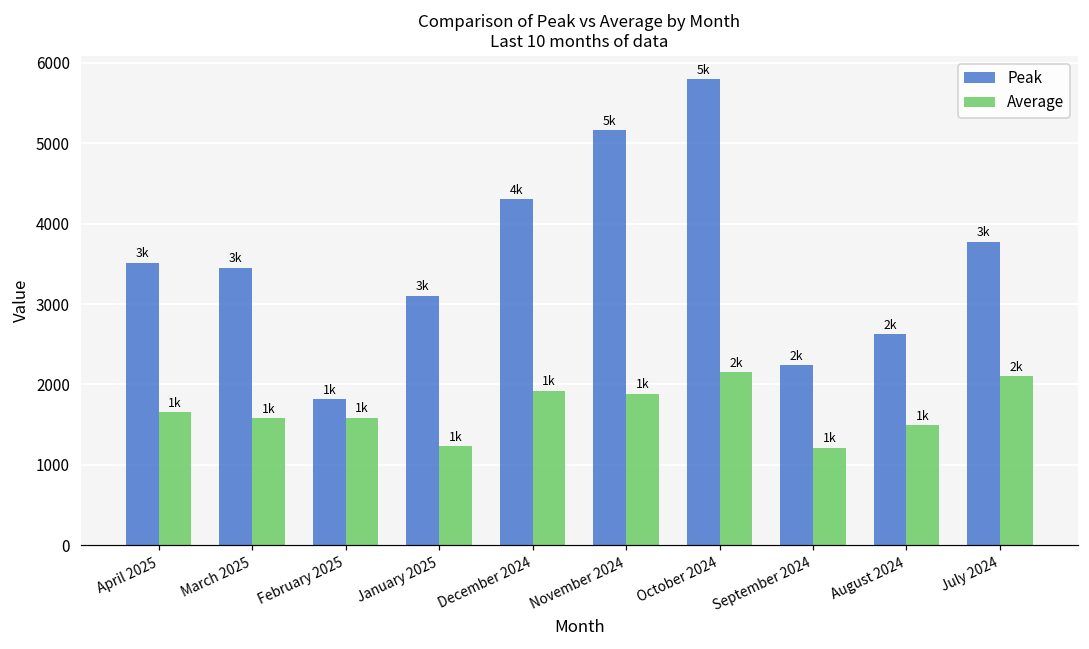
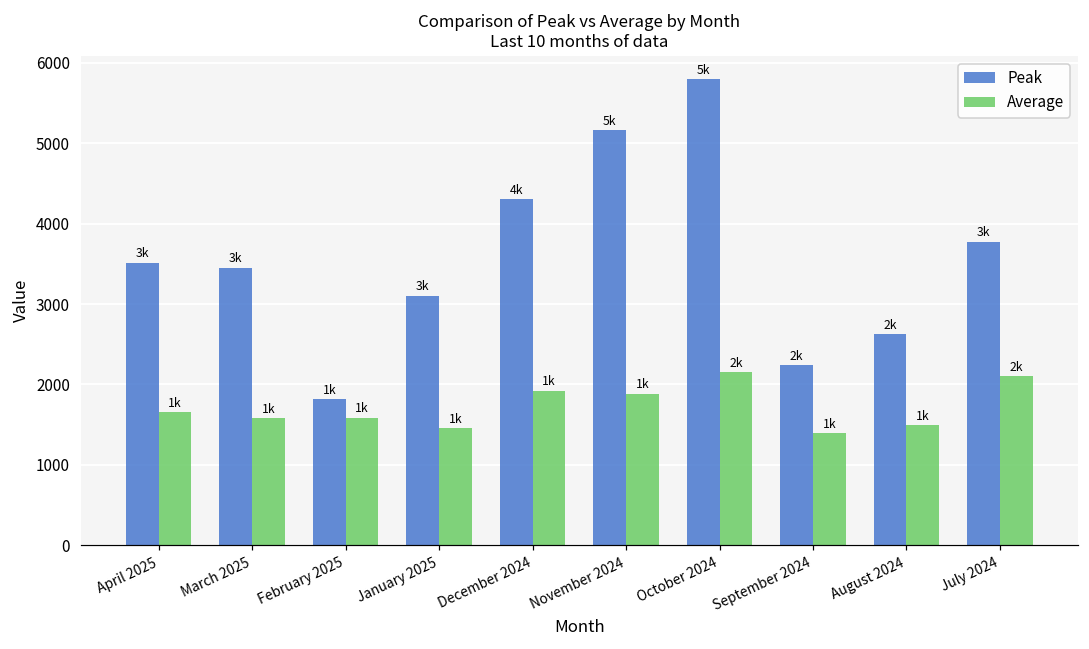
  {
    "Peak": {
      "March 2025": "3k",
      "January 2025": "3k",
      "December 2024": "4k",
      "November 2024": "5k",
      "September 2024": "2k"
    },
    "Average": {
-     "January 2025": "1200",
-     "September 2024": "1200"
+     "January 2025": "1500",
+     "September 2024": "1400"
    }
  }
